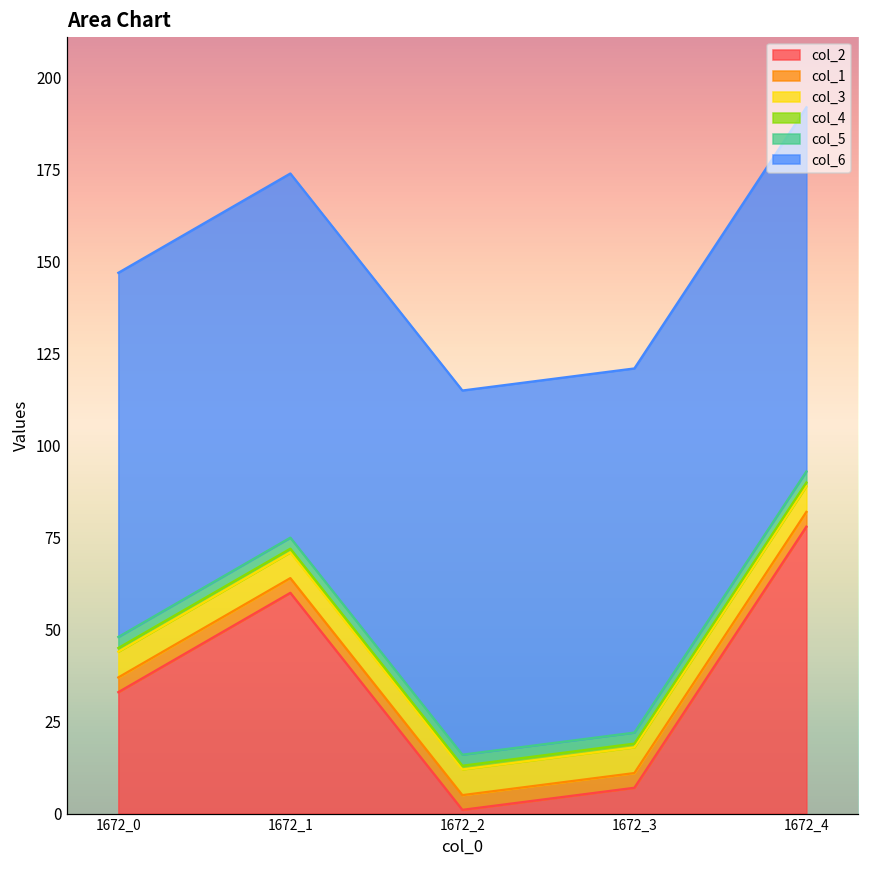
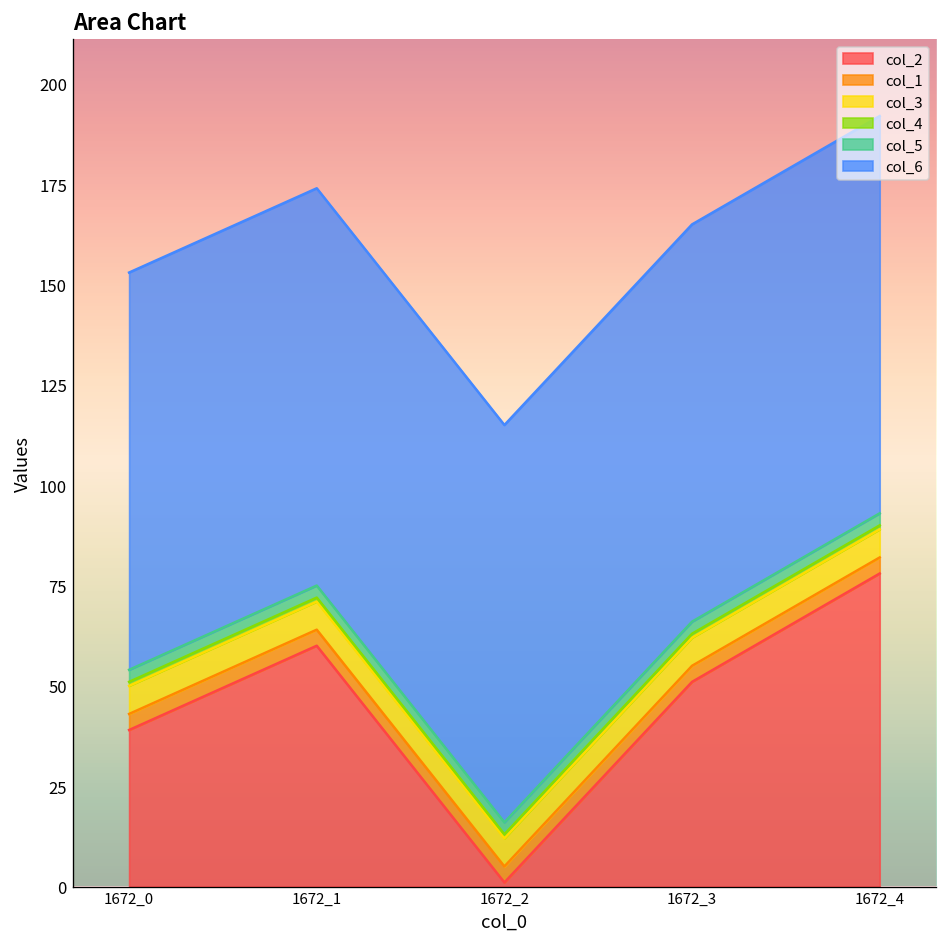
  {
    "col_2": {
-     "1672_0": 33,
+     "1672_0": 39,
      "1672_1": 60,
      "1672_2": 1,
-     "1672_3": 7,
+     "1672_3": 51,
      "1672_4": 78
    },
    "col_1": {
      "1672_0": 4,
      "1672_1": 4,
      "1672_2": 4,
      "1672_3": 4,
      "1672_4": 4
    },
    "col_3": {
      "1672_0": 7,
      "1672_1": 7,
      "1672_2": 7,
      "1672_3": 7,
      "1672_4": 7
    },
    "col_4": {
      "1672_0": 1,
      "1672_1": 1,
      "1672_2": 1,
      "1672_3": 1,
      "1672_4": 1
    },
    "col_5": {
      "1672_0": 3,
      "1672_1": 3,
      "1672_2": 3,
      "1672_3": 3,
      "1672_4": 3
    },
    "col_6": {
      "1672_0": 99,
      "1672_1": 99,
      "1672_2": 99,
      "1672_3": 99
    }
  }
